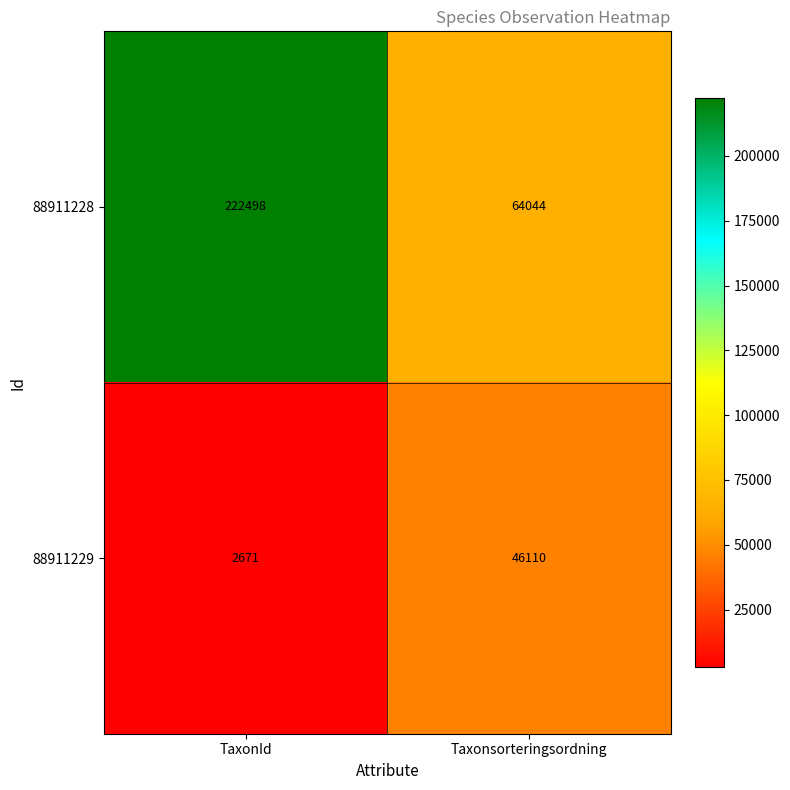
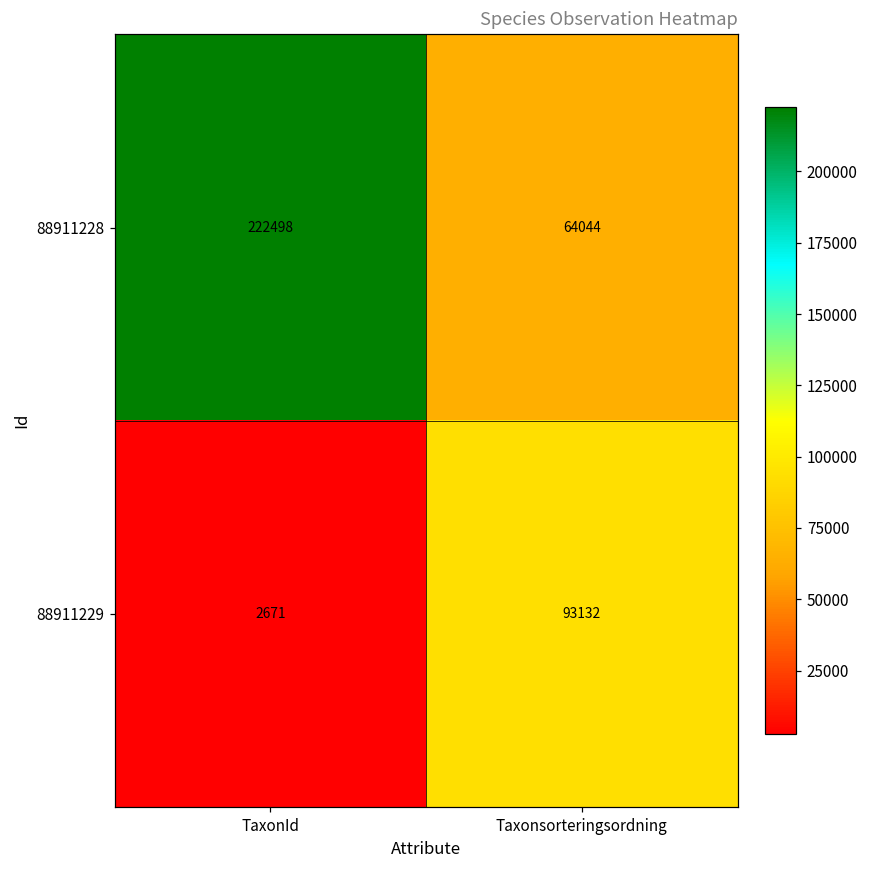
  {
    "88911228": {
      "TaxonId": 222498,
      "Taxonsorteringsordning": 64044
    },
    "88911229": {
      "TaxonId": 2671,
-     "Taxonsorteringsordning": 46110
+     "Taxonsorteringsordning": 93132
    }
  }
